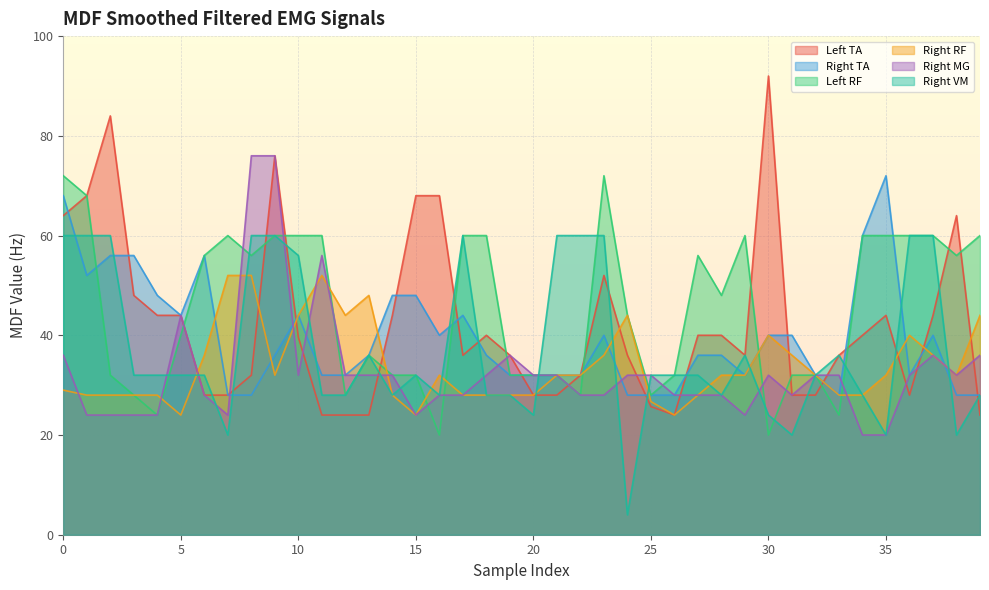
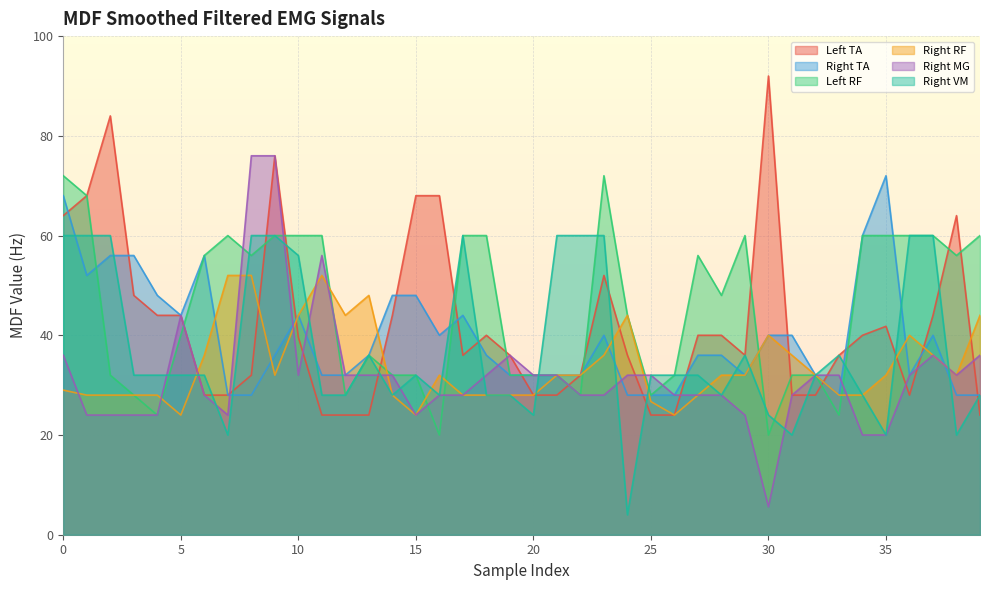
  {
    "Left TA": {
      "0": 64,
      "10": 40,
      "15": 68,
-     "25": 26,
+     "25": 24,
      "30": 92,
-     "35": 44
+     "35": 42
    },
    "Right RF": {
      "0": 29,
      "5": 24,
      "25": 27,
      "35": 32
    },
    "Right MG": {
      "0": 36,
      "10": 32,
-     "30": 32
+     "30": 6
    }
  }
